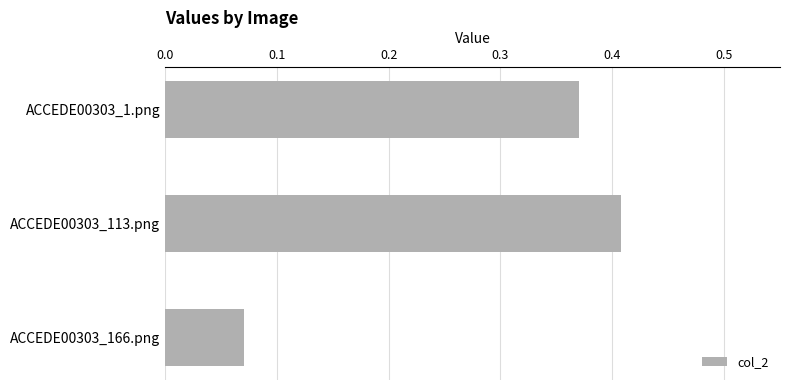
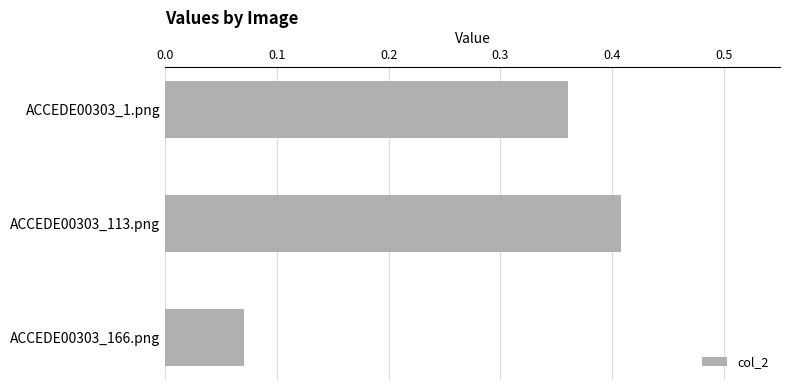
  {
-   "ACCEDE00303_1.png": 0.371,
+   "ACCEDE00303_1.png": 0.360,
    "ACCEDE00303_113.png": 0.408,
    "ACCEDE00303_166.png": 0.070
  }
